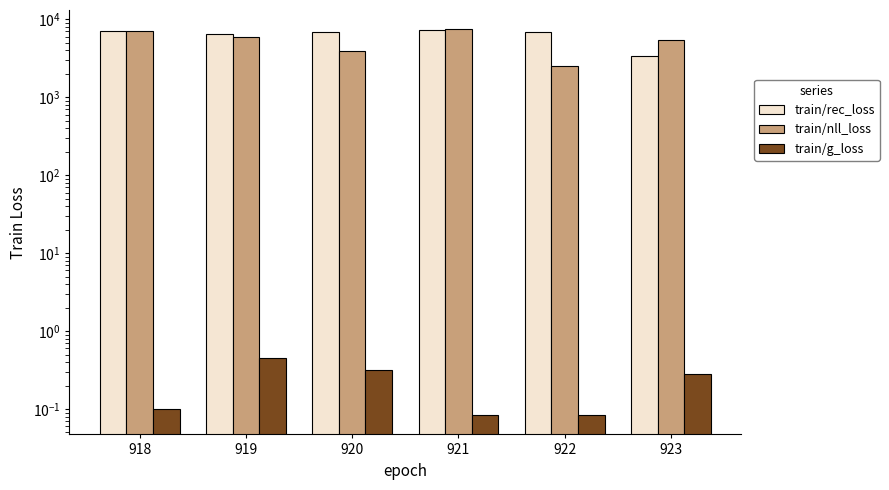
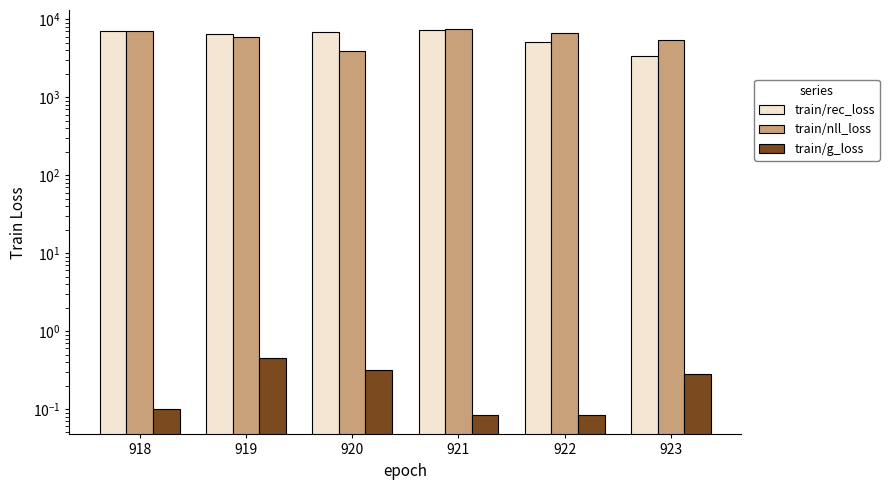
  {
    "train/rec_loss": {
      "918": 7000,
      "919": 6000,
      "920": 7000,
      "921": 7000,
-     "922": 7000,
+     "922": 5000,
      "923": 3000
    },
    "train/nll_loss": {
      "918": 7000,
      "919": 6000,
      "920": 4000,
      "921": 7000,
-     "922": 2500,
+     "922": 7000,
      "923": 6000
    },
    "train/g_loss": {
      "918": 0.10,
      "919": 0.5,
      "920": 0.32,
      "921": 0.08,
      "922": 0.08,
      "923": 0.28
    }
  }
